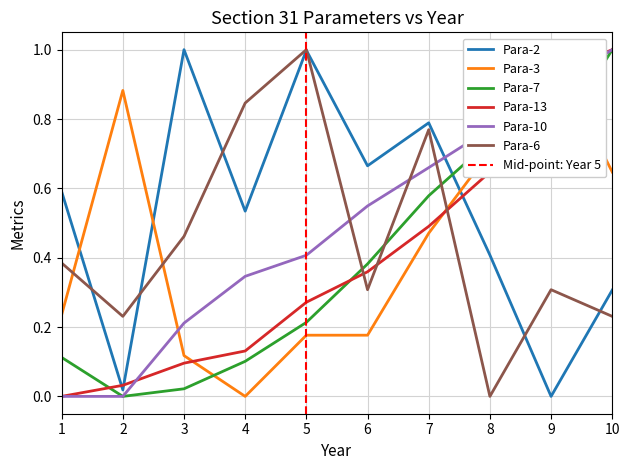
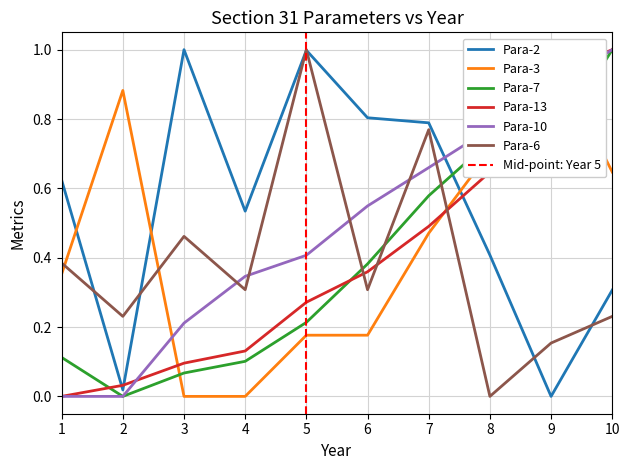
  {
    "Para-2": {
-     "1": 0.59,
+     "1": 0.62,
      "2": 0.02,
      "3": 1.00,
      "4": 0.53,
-     "6": 0.67,
+     "6": 0.80,
      "7": 0.79,
      "8": 0.41,
      "9": 0.00,
      "10": 0.31
    },
    "Para-3": {
-     "1": 0.24,
+     "1": 0.35,
      "2": 0.88,
-     "3": 0.12,
+     "3": 0.00,
      "4": 0.00,
      "5": 0.18,
      "6": 0.18,
      "7": 0.47,
      "10": 0.65
    },
    "Para-7": {
      "1": 0.11,
-     "3": 0.02,
+     "3": 0.07,
      "4": 0.10,
      "5": 0.21,
      "6": 0.38,
      "7": 0.58
    },
    "Para-13": {
      "2": 0.03,
      "3": 0.10,
      "4": 0.13,
      "5": 0.27,
      "6": 0.36,
      "7": 0.49
    },
    "Para-10": {
      "3": 0.21,
      "4": 0.35,
      "5": 0.41,
      "6": 0.55,
      "7": 0.66
    },
    "Para-6": {
      "1": 0.38,
      "2": 0.23,
      "3": 0.46,
-     "4": 0.85,
+     "4": 0.31,
      "6": 0.31,
      "7": 0.77,
      "8": 0.00,
-     "9": 0.31,
+     "9": 0.15,
      "10": 0.23
    }
  }
